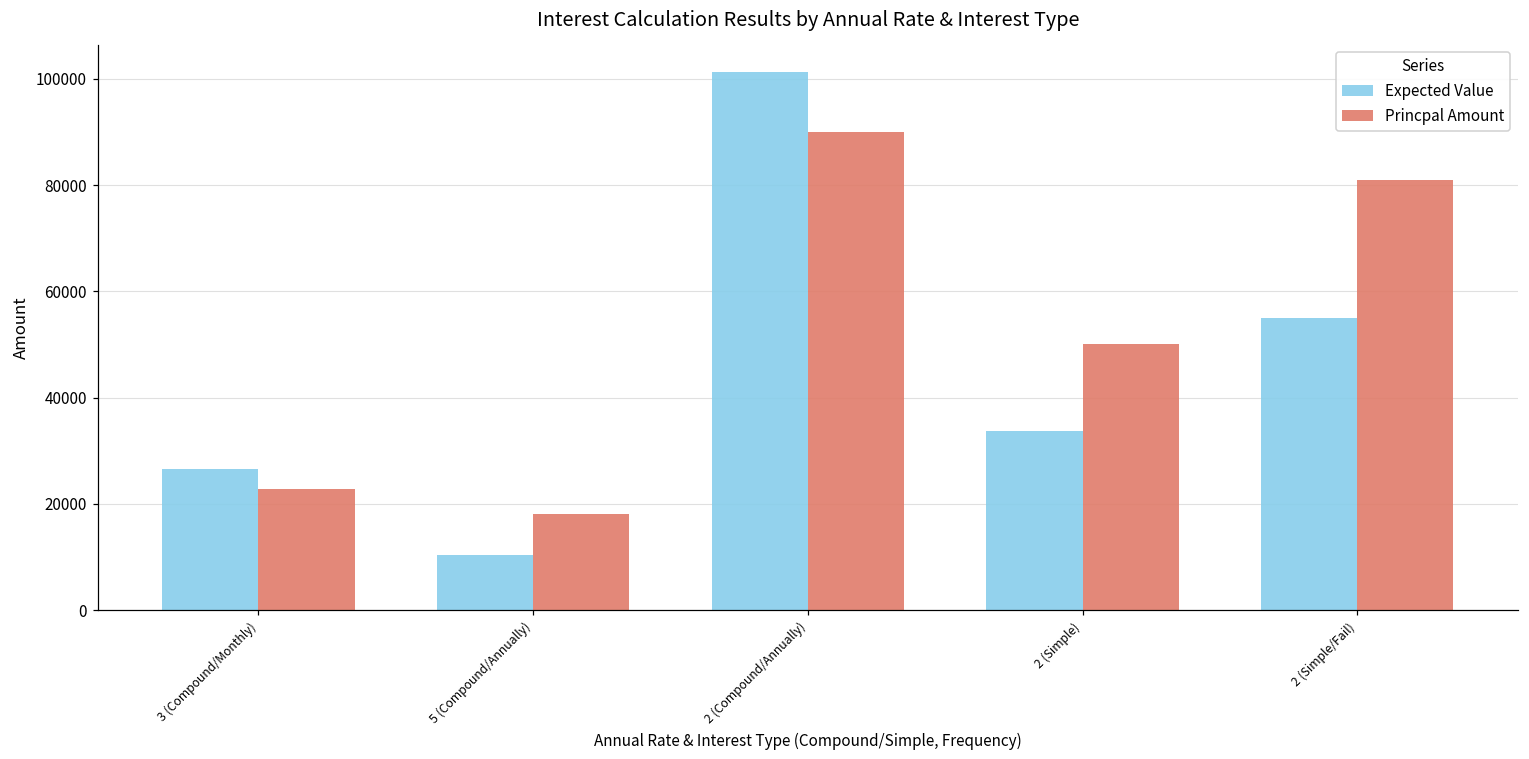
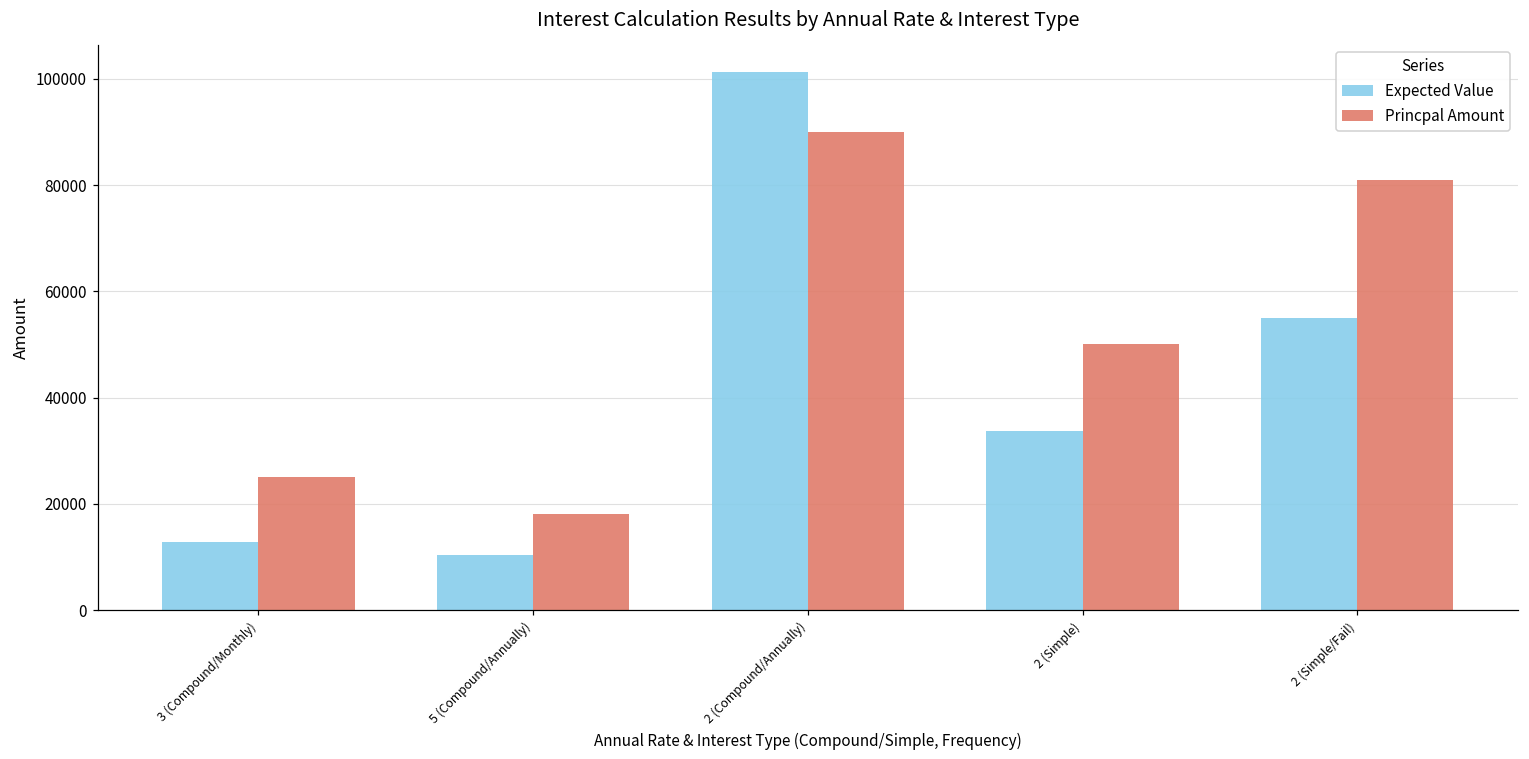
  {
    "Expected Value": {
-     "3 (Compound/Monthly)": 27000,
+     "3 (Compound/Monthly)": 13000,
      "5 (Compound/Annually)": 10000,
      "2 (Compound/Annually)": 101000,
      "2 (Simple)": 34000,
      "2 (Simple/Fail)": 55000
    },
    "Princpal Amount": {
-     "3 (Compound/Monthly)": 23000,
+     "3 (Compound/Monthly)": 25000,
      "5 (Compound/Annually)": 18000,
      "2 (Compound/Annually)": 90000,
      "2 (Simple)": 50000,
      "2 (Simple/Fail)": 81000
    }
  }
